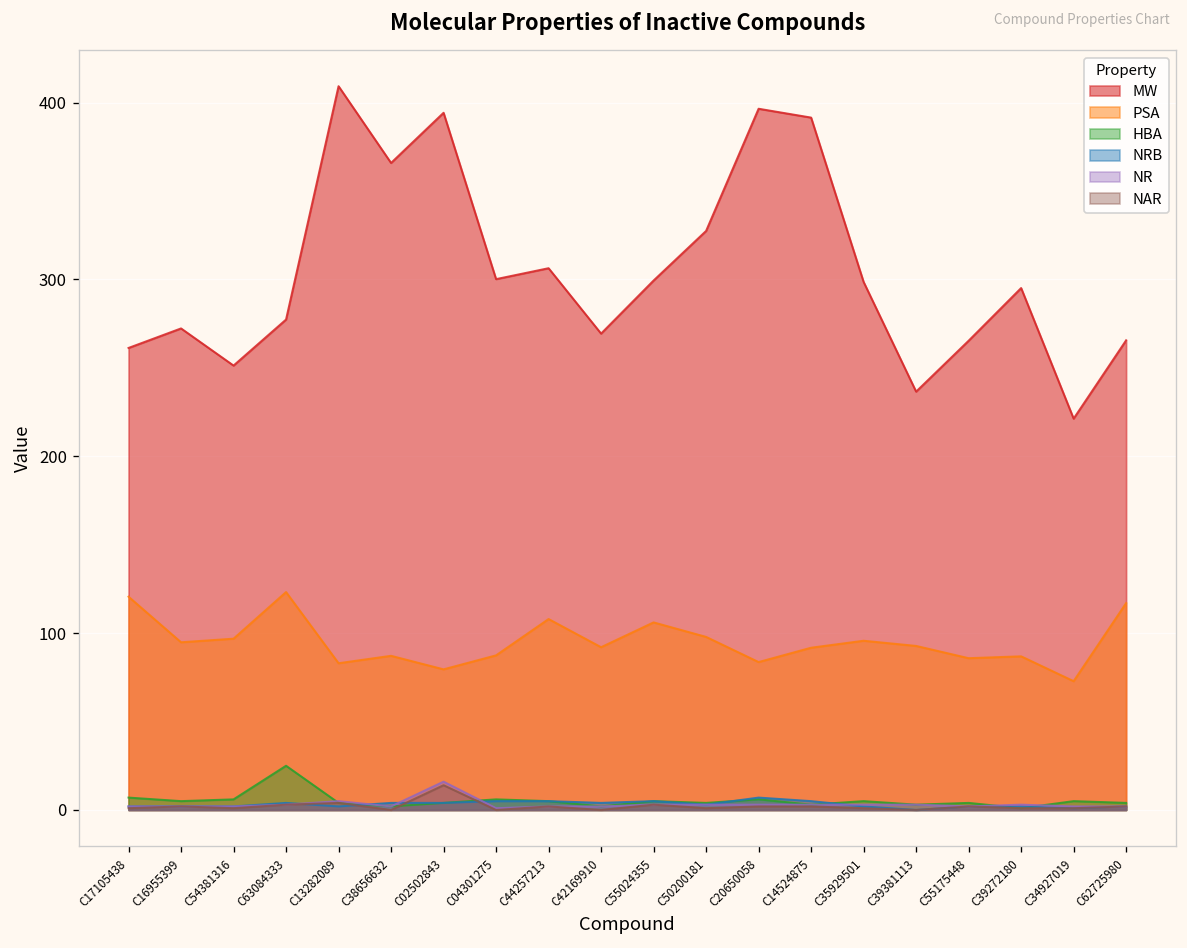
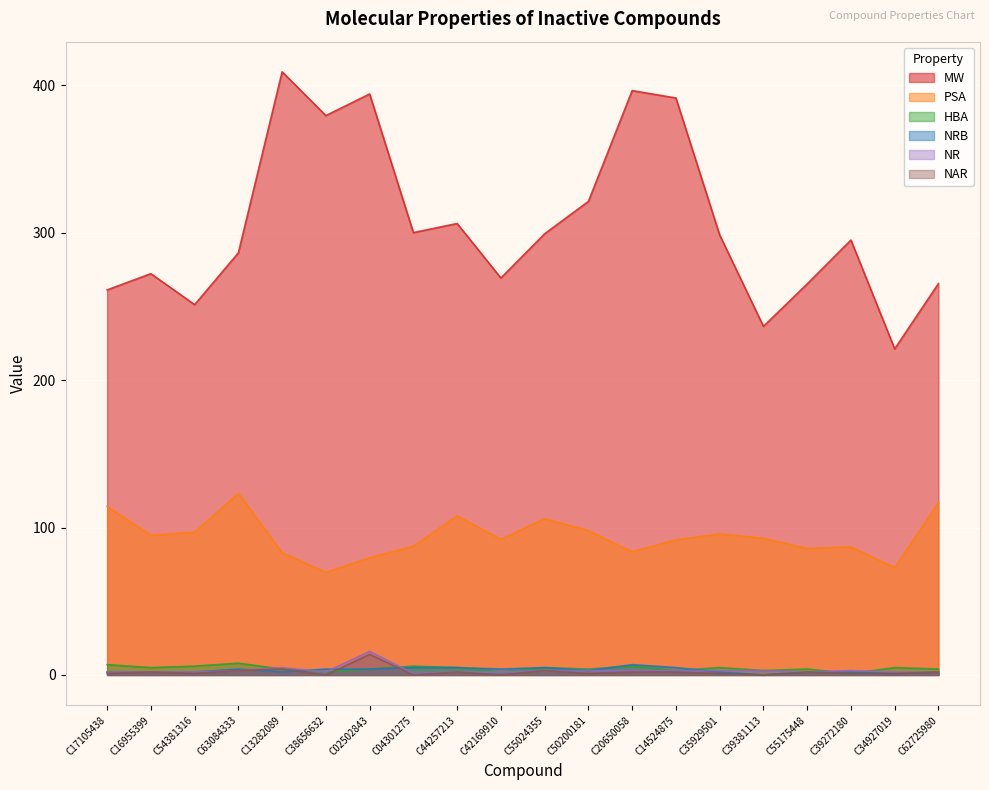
  {
    "MW": {
      "C17105438": 261,
      "C16955399": 272,
      "C54381316": 251,
-     "C63084333": 277,
+     "C63084333": 286,
      "C13282089": 409,
-     "C38656632": 366,
+     "C38656632": 380,
      "C02502843": 394,
      "C04301275": 300,
      "C44257213": 306,
      "C42169910": 269,
      "C55024355": 299,
-     "C50200181": 327,
+     "C50200181": 321,
      "C20650058": 397,
      "C14524875": 392,
      "C35929501": 299,
      "C39381113": 237,
      "C55175448": 265,
      "C39272180": 295,
      "C34927019": 221,
      "C62725980": 266
    },
    "PSA": {
-     "C17105438": 121,
+     "C17105438": 114,
      "C16955399": 95,
      "C54381316": 97,
      "C63084333": 123,
      "C13282089": 83,
-     "C38656632": 87,
+     "C38656632": 70,
      "C02502843": 80,
      "C04301275": 87,
      "C44257213": 108,
      "C42169910": 92,
      "C55024355": 106,
      "C50200181": 98,
      "C20650058": 84,
      "C14524875": 92,
      "C35929501": 96,
      "C39381113": 93,
      "C55175448": 86,
      "C39272180": 87,
      "C34927019": 73,
      "C62725980": 117
    },
    "HBA": {
      "C17105438": 7,
      "C16955399": 5,
      "C54381316": 6,
-     "C63084333": 25,
+     "C63084333": 8,
      "C35929501": 5,
      "C55175448": 4,
      "C34927019": 5,
      "C62725980": 4
    },
    "NRB": {
      "C13282089": 2,
      "C38656632": 4,
      "C42169910": 4,
      "C14524875": 5
    },
    "NR": {
      "C02502843": 16
    },
    "NAR": {
      "C38656632": 0,
      "C02502843": 14,
      "C42169910": 0,
      "C50200181": 1
    }
  }
